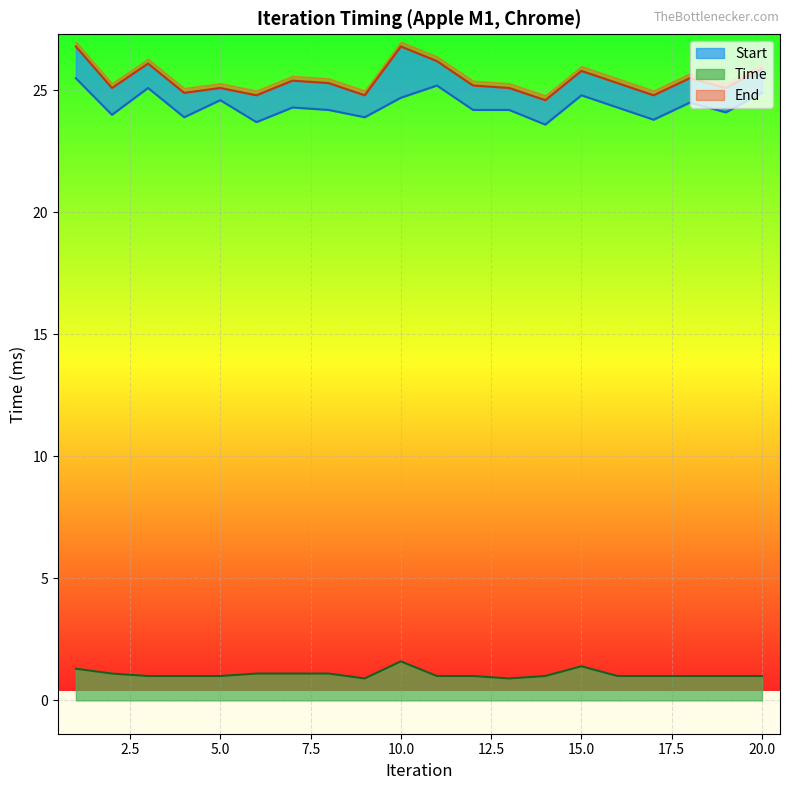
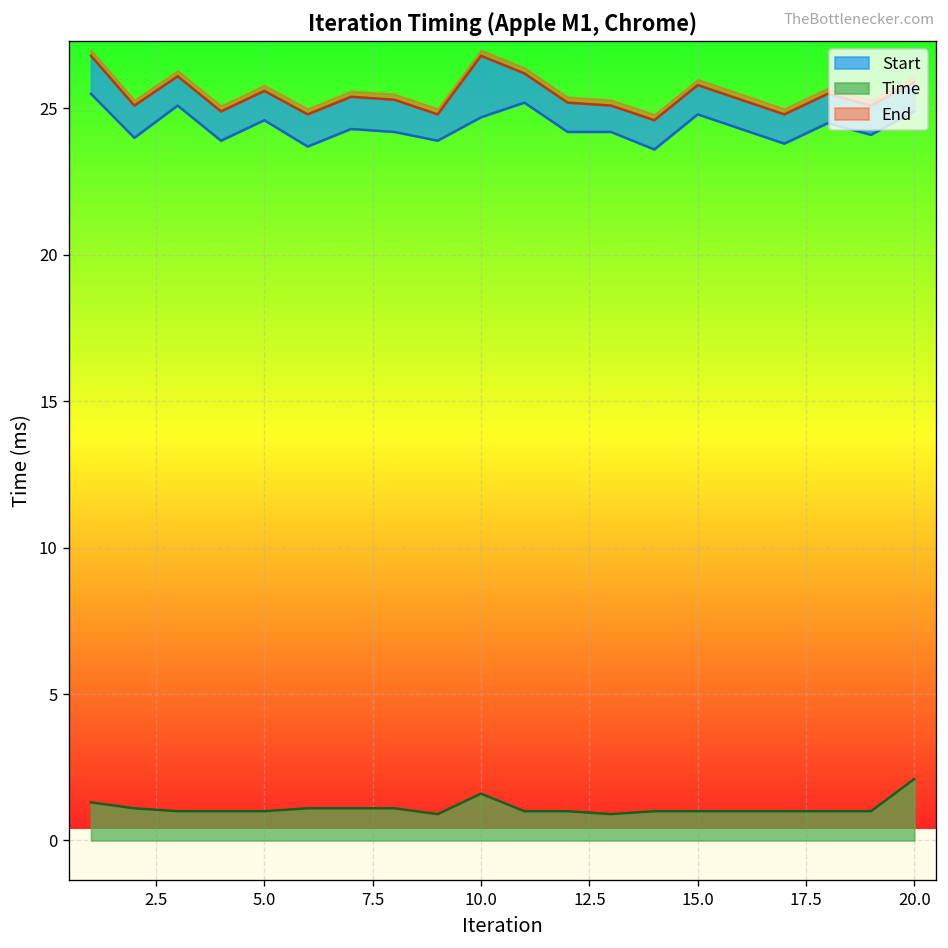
  {
    "Start": {
-     "5.0": 25.1,
+     "5.0": 25.6,
      "10.0": 26.8,
      "15.0": 25.8
    },
    "Time": {
      "5.0": 1.0,
      "10.0": 1.6,
-     "15.0": 1.4,
-     "20.0": 1.0
+     "15.0": 1.0,
+     "20.0": 2.1
    },
    "End": {
      "5.0": 0.2,
      "10.0": 0.2,
      "15.0": 0.2
    }
  }
